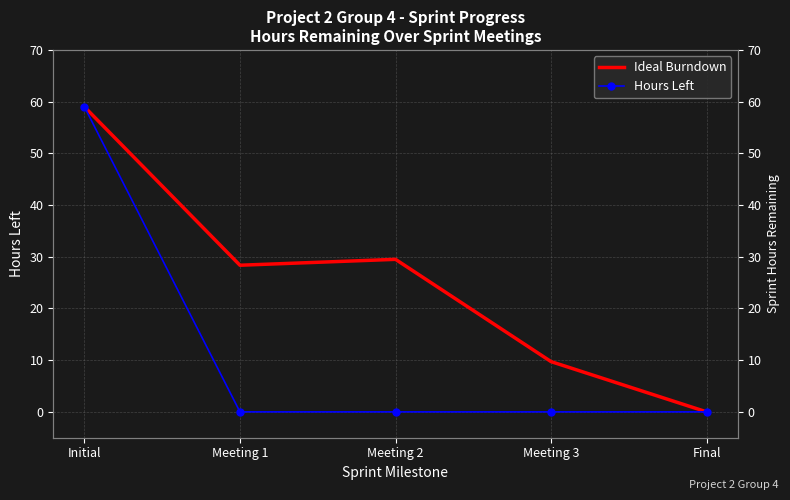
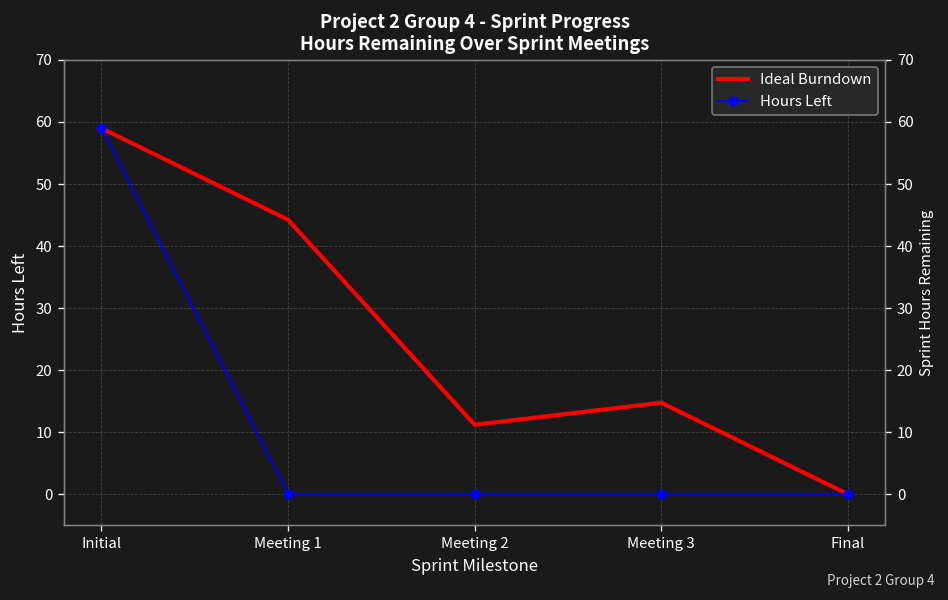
  {
    "Ideal Burndown": {
-     "Meeting 1": 28,
-     "Meeting 2": 30,
-     "Meeting 3": 10
+     "Meeting 1": 44,
+     "Meeting 2": 11,
+     "Meeting 3": 15
    },
    "Hours Left": {
      "Meeting 1": 0,
      "Meeting 2": 0,
      "Meeting 3": 0
    }
  }
